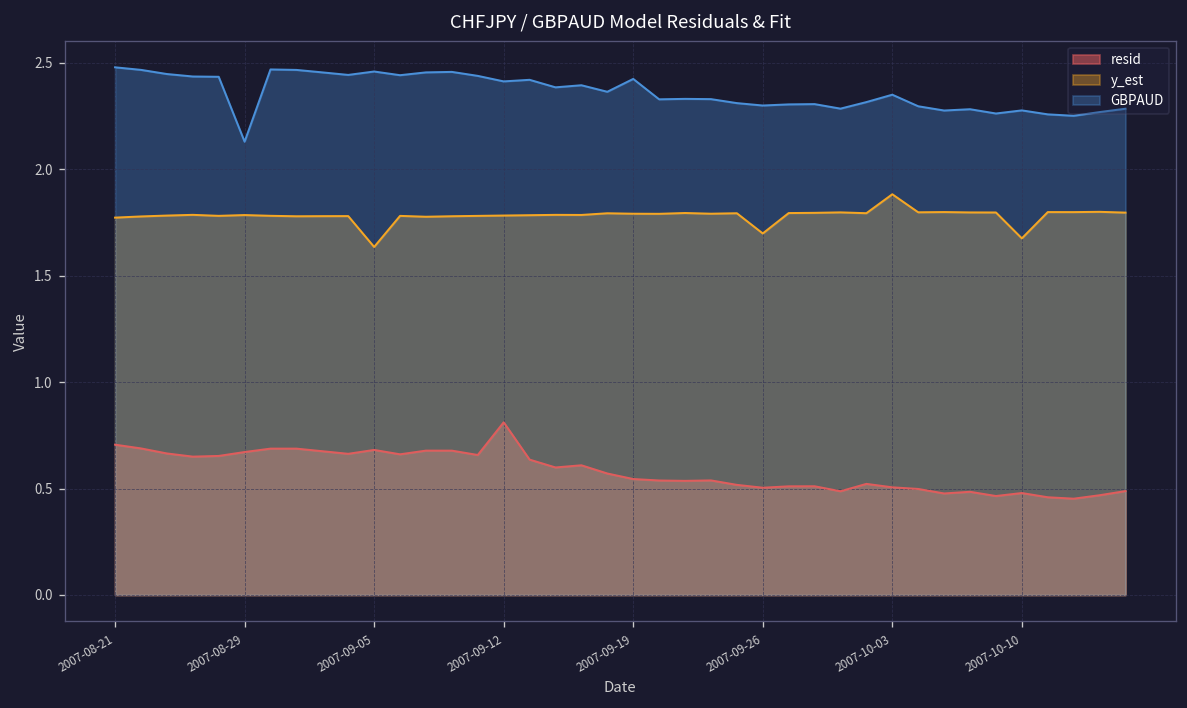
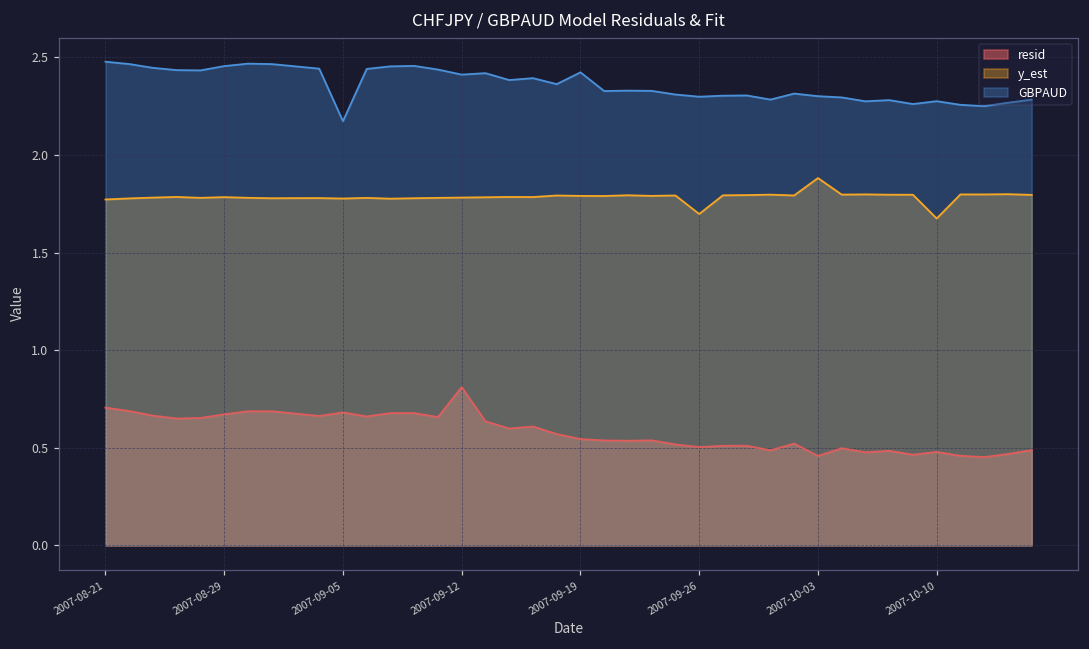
  {
    "resid": {
      "2007-08-21": 0.71,
      "2007-08-29": 0.67,
      "2007-09-05": 0.68,
      "2007-09-12": 0.81,
      "2007-09-19": 0.54,
      "2007-09-26": 0.50,
-     "2007-10-03": 0.51,
+     "2007-10-03": 0.46,
      "2007-10-10": 0.48
    },
    "y_est": {
      "2007-08-21": 1.77,
      "2007-08-29": 1.78,
-     "2007-09-05": 1.63,
+     "2007-09-05": 1.78,
      "2007-09-12": 1.78,
      "2007-09-19": 1.79,
      "2007-09-26": 1.70,
      "2007-10-03": 1.88,
      "2007-10-10": 1.67
    },
    "GBPAUD": {
      "2007-08-21": 2.48,
-     "2007-08-29": 2.13,
-     "2007-09-05": 2.46,
+     "2007-08-29": 2.46,
+     "2007-09-05": 2.17,
      "2007-09-12": 2.41,
      "2007-09-19": 2.42,
      "2007-09-26": 2.30,
-     "2007-10-03": 2.35,
+     "2007-10-03": 2.30,
      "2007-10-10": 2.28
    }
  }
